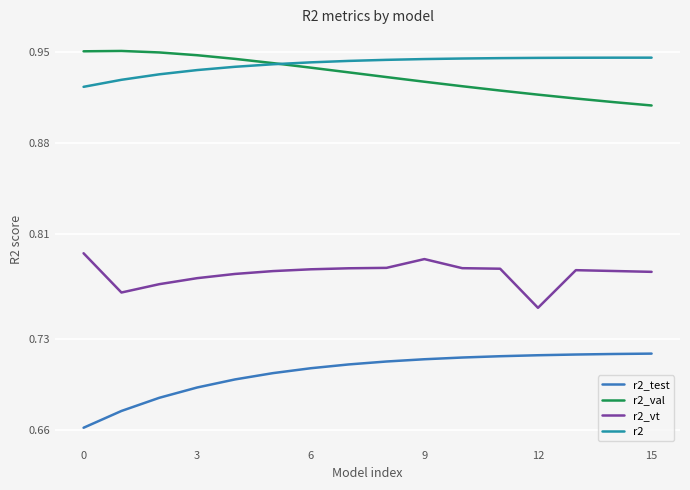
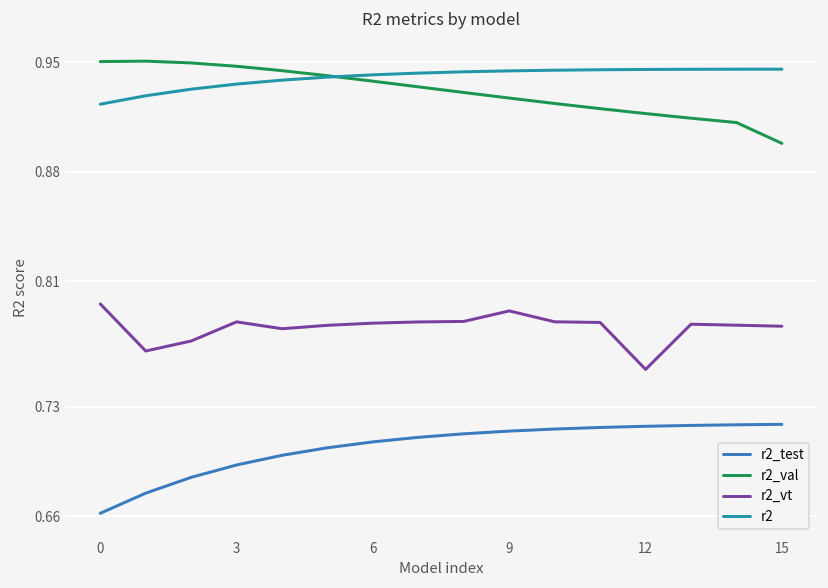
  {
    "r2_val": {
      "0": 0.951,
      "3": 0.948,
      "6": 0.938,
      "9": 0.927,
      "12": 0.917,
-     "15": 0.909
+     "15": 0.898
    },
    "r2_vt": {
      "0": 0.796,
-     "3": 0.776,
+     "3": 0.784,
      "6": 0.783,
      "9": 0.791,
      "12": 0.754,
      "15": 0.781
    }
  }
